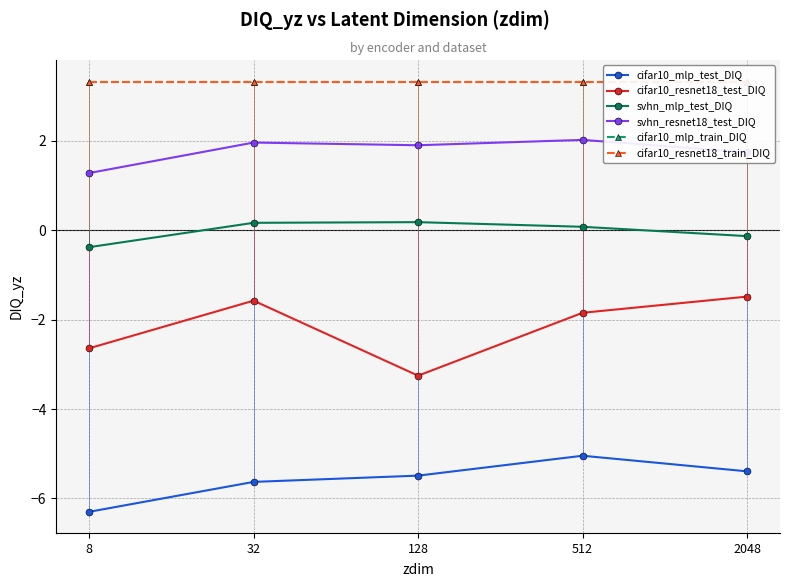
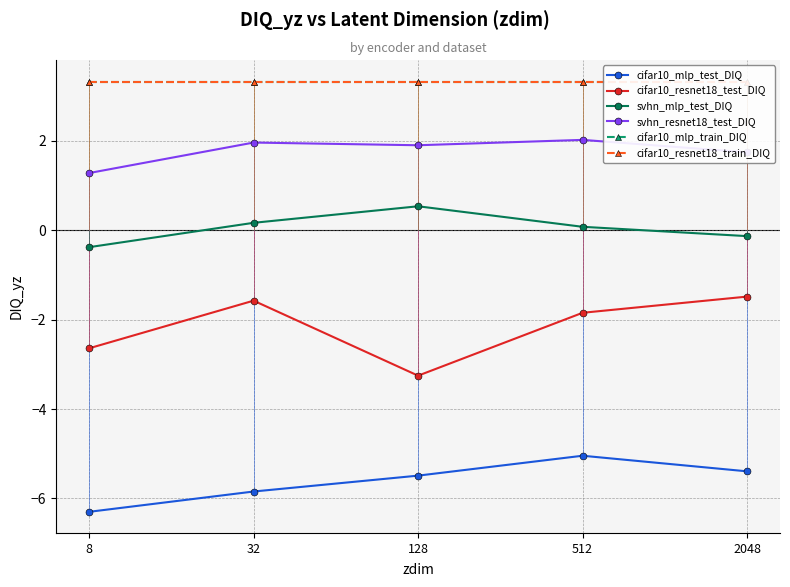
  {
    "cifar10_mlp_test_DIQ": {
      "8": -6.3,
-     "32": -5.6,
+     "32": -5.8,
      "128": -5.5,
      "512": -5.0,
      "2048": -5.4
    },
    "cifar10_resnet18_test_DIQ": {
      "8": -2.6,
      "32": -1.6,
      "128": -3.3,
      "512": -1.8,
      "2048": -1.5
    },
    "svhn_mlp_test_DIQ": {
      "8": -0.4,
      "32": 0.2,
-     "128": 0.2,
+     "128": 0.5,
      "512": 0.1,
      "2048": -0.1
    },
    "svhn_resnet18_test_DIQ": {
      "8": 1.3,
      "32": 2.0,
      "128": 1.9,
      "512": 2.0
    },
    "cifar10_resnet18_train_DIQ": {
      "8": 3.3,
      "32": 3.3,
      "128": 3.3,
      "512": 3.3
    }
  }
